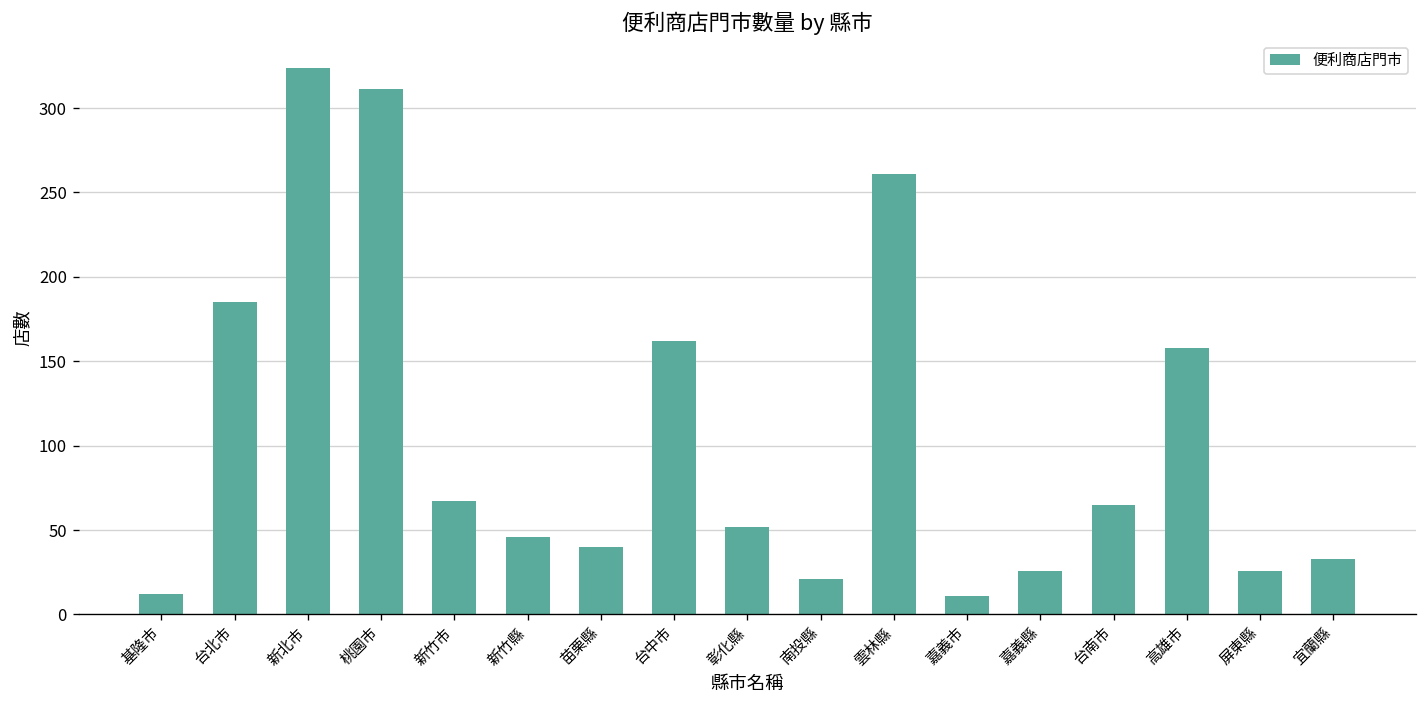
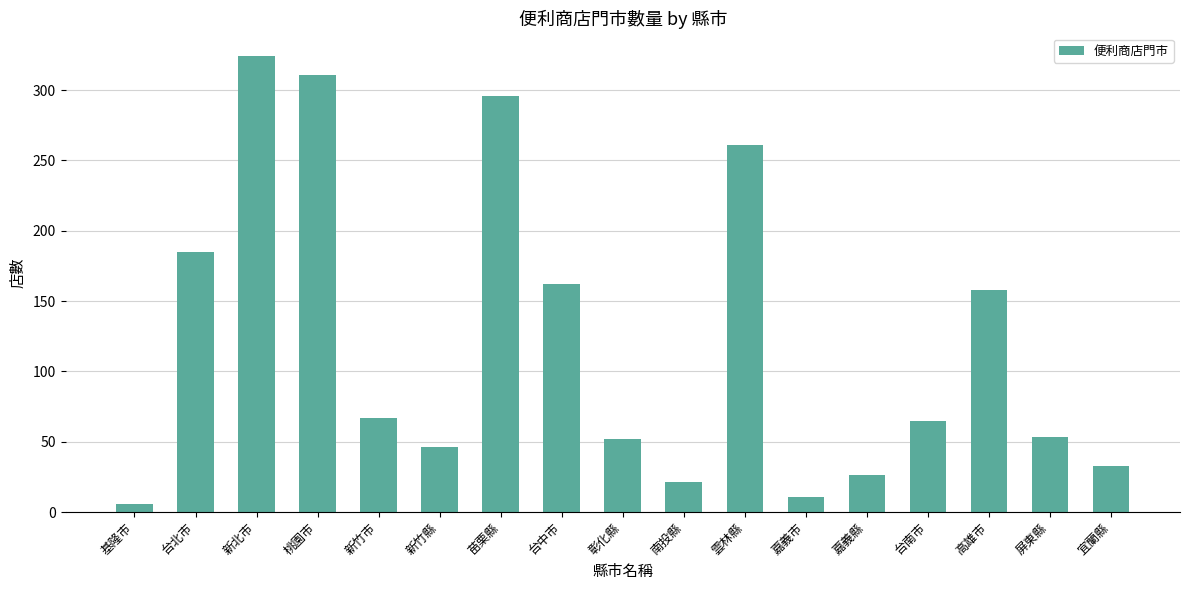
  {
-   "基隆市": 12,
+   "基隆市": 6,
    "台北市": 185,
    "新北市": 324,
    "桃園市": 311,
    "新竹市": 67,
    "新竹縣": 46,
-   "苗栗縣": 40,
+   "苗栗縣": 296,
    "台中市": 162,
    "彰化縣": 52,
    "南投縣": 21,
    "雲林縣": 261,
    "嘉義市": 11,
    "嘉義縣": 26,
    "台南市": 65,
    "高雄市": 158,
-   "屏東縣": 26,
+   "屏東縣": 53,
    "宜蘭縣": 33
  }
